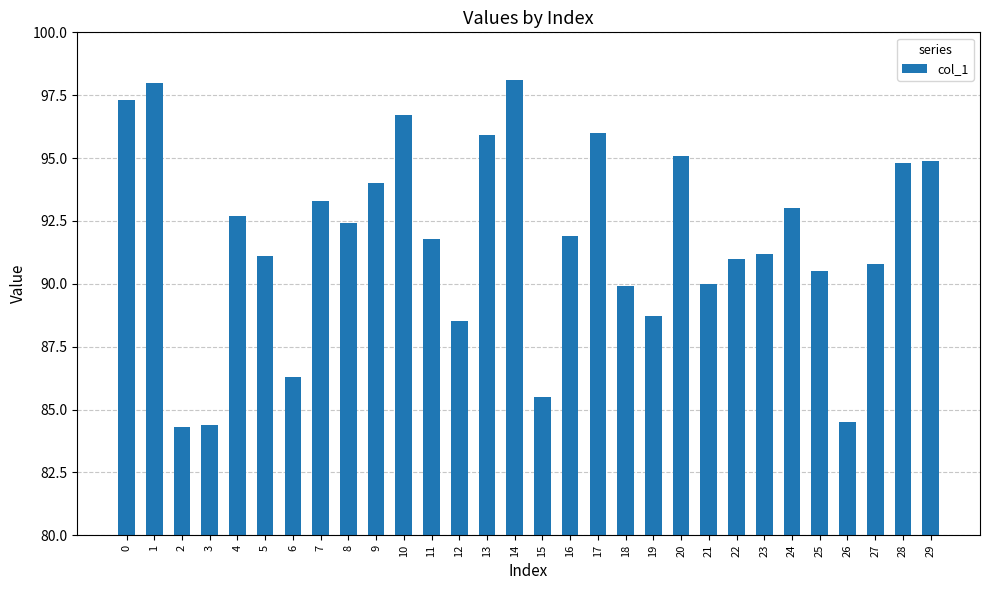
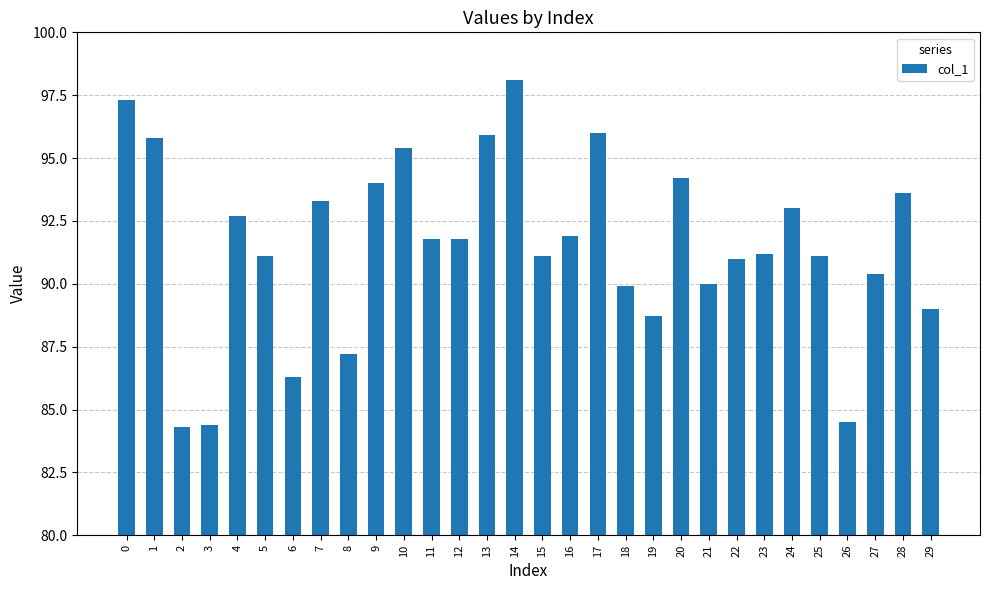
  {
    "0": 97.3,
-   "1": 98.0,
+   "1": 95.8,
    "2": 84.3,
    "3": 84.4,
    "4": 92.7,
    "5": 91.1,
    "6": 86.3,
    "7": 93.3,
-   "8": 92.4,
+   "8": 87.2,
    "9": 94.0,
-   "10": 96.7,
+   "10": 95.4,
    "11": 91.8,
-   "12": 88.5,
+   "12": 91.8,
    "13": 95.9,
    "14": 98.1,
-   "15": 85.5,
+   "15": 91.1,
    "16": 91.9,
    "17": 96.0,
    "18": 89.9,
    "19": 88.7,
-   "20": 95.1,
+   "20": 94.2,
    "21": 90.0,
    "22": 91.0,
    "23": 91.2,
    "24": 93.0,
-   "25": 90.5,
+   "25": 91.1,
    "26": 84.5,
-   "27": 90.8,
-   "28": 94.8,
-   "29": 94.9
+   "27": 90.4,
+   "28": 93.6,
+   "29": 89.0
  }
